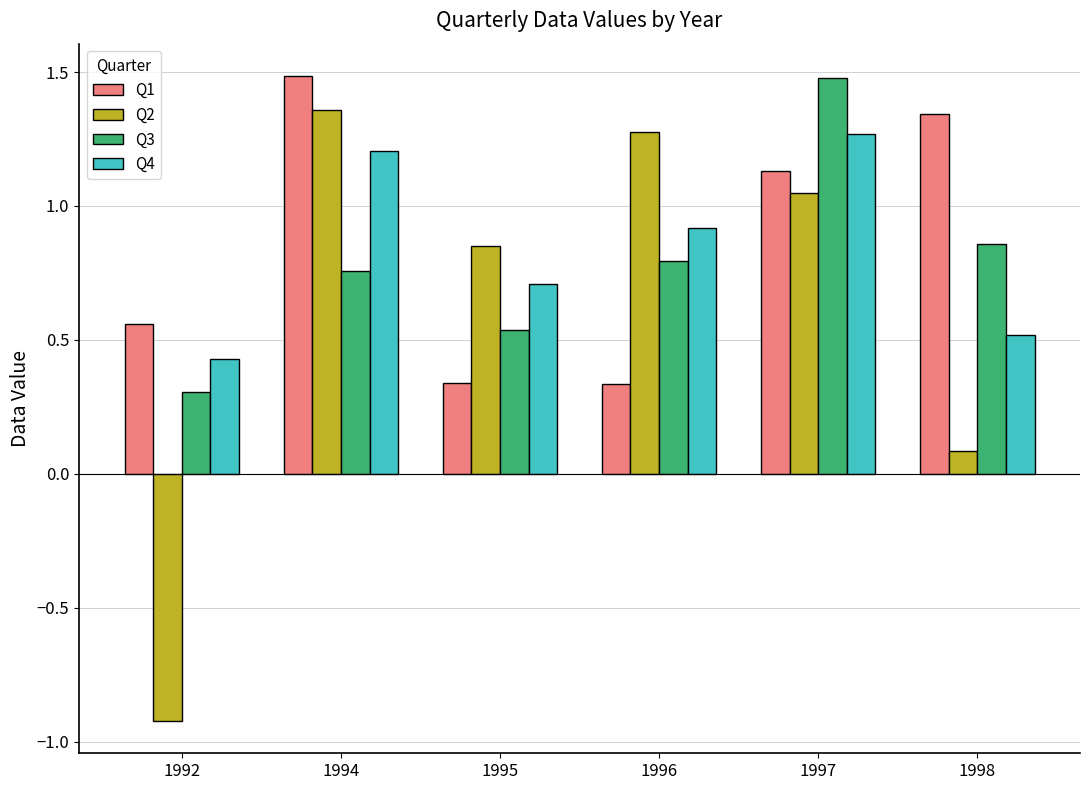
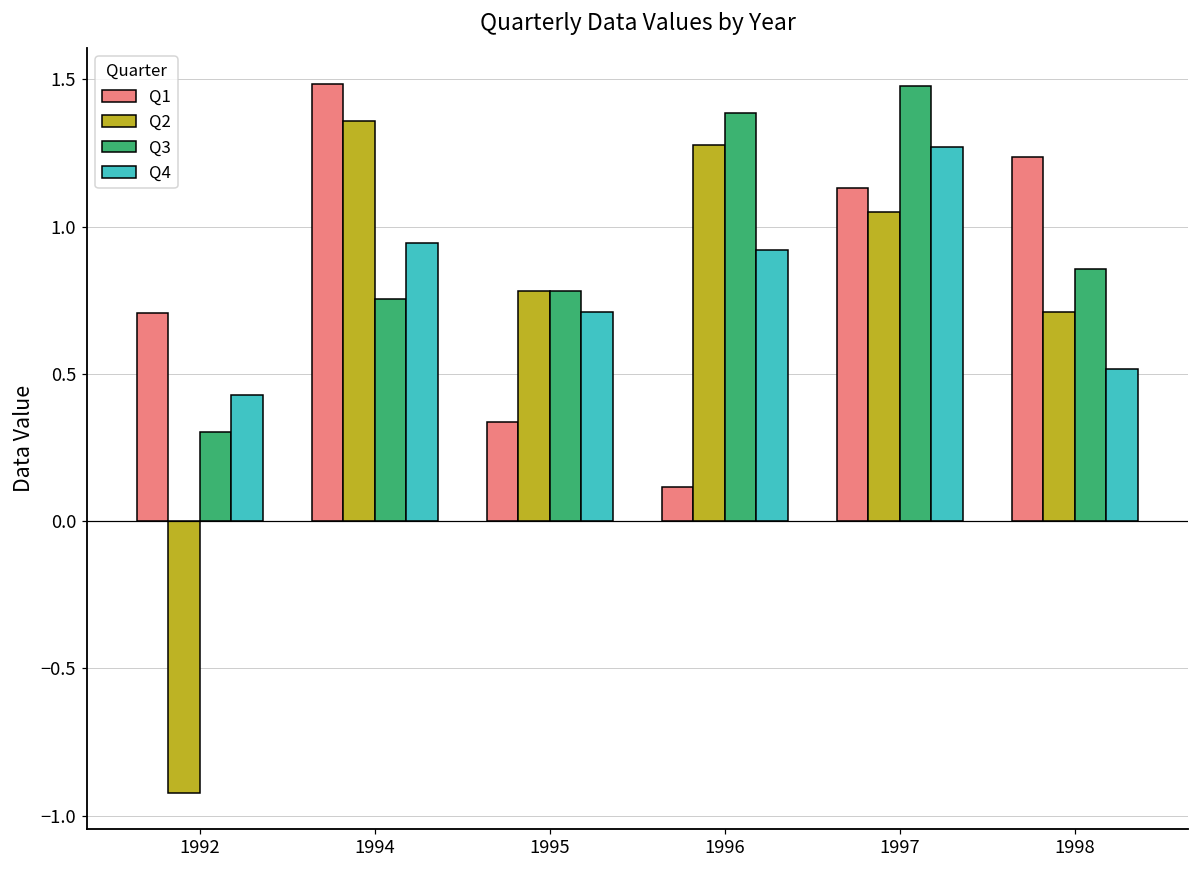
  {
    "Q1": {
-     "1992": 0.56,
+     "1992": 0.71,
      "1994": 1.49,
      "1995": 0.34,
-     "1996": 0.33,
+     "1996": 0.12,
      "1997": 1.13,
-     "1998": 1.34
+     "1998": 1.24
    },
    "Q2": {
      "1992": -0.92,
      "1994": 1.36,
-     "1995": 0.85,
+     "1995": 0.78,
      "1996": 1.28,
      "1997": 1.05,
-     "1998": 0.09
+     "1998": 0.71
    },
    "Q3": {
      "1992": 0.30,
      "1994": 0.76,
-     "1995": 0.54,
-     "1996": 0.79,
+     "1995": 0.78,
+     "1996": 1.39,
      "1997": 1.48,
      "1998": 0.86
    },
    "Q4": {
      "1992": 0.43,
-     "1994": 1.21,
+     "1994": 0.94,
      "1995": 0.71,
      "1996": 0.92,
      "1997": 1.27,
      "1998": 0.52
    }
  }
